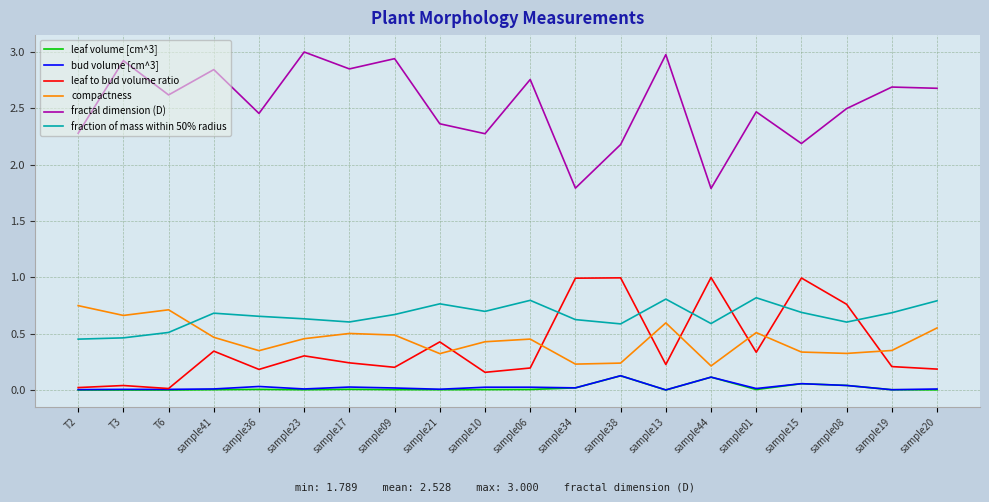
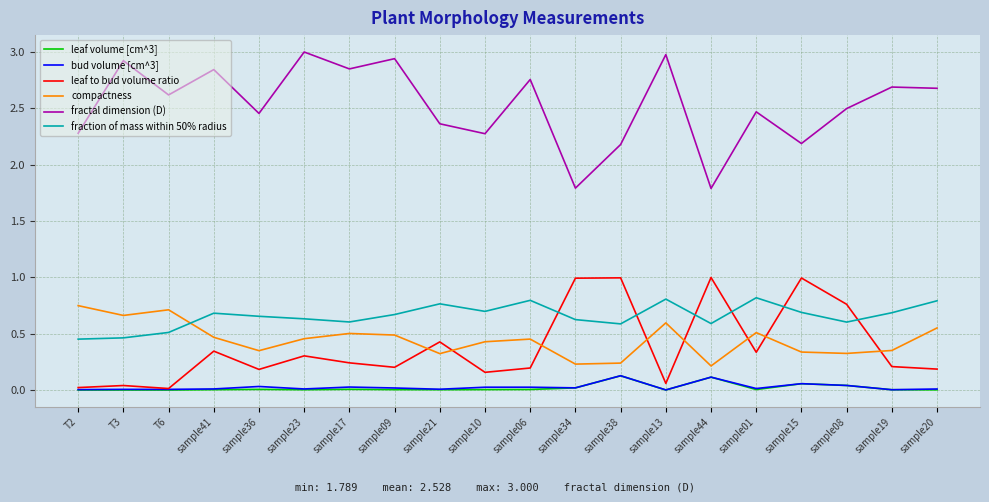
  {
    "leaf volume [cm^3]": {
      "sample36": 0.01
    },
    "bud volume [cm^3]": {
      "sample36": 0.03
    },
    "leaf to bud volume ratio": {
      "T3": 0.04,
      "sample41": 0.35,
      "sample36": 0.18,
      "sample23": 0.30,
      "sample17": 0.24,
      "sample09": 0.20,
      "sample21": 0.43,
      "sample10": 0.16,
      "sample06": 0.20,
      "sample34": 0.99,
      "sample38": 1.00,
-     "sample13": 0.23,
+     "sample13": 0.06,
      "sample44": 1.00,
      "sample01": 0.34,
      "sample15": 0.99,
      "sample08": 0.76,
      "sample19": 0.21,
      "sample20": 0.19
    },
    "compactness": {
      "T2": 0.75,
      "T3": 0.66,
      "T6": 0.71,
      "sample41": 0.47,
      "sample36": 0.35,
      "sample23": 0.46,
      "sample17": 0.50,
      "sample09": 0.49,
      "sample21": 0.32,
      "sample10": 0.43,
      "sample06": 0.45,
      "sample34": 0.23,
      "sample38": 0.24,
      "sample13": 0.60,
      "sample44": 0.21,
      "sample01": 0.51,
      "sample15": 0.34,
      "sample08": 0.33,
      "sample19": 0.35,
      "sample20": 0.55
    },
    "fractal dimension (D)": {
      "sample36": 2.45,
      "sample23": 3.00,
      "sample17": 2.85,
      "sample09": 2.94,
      "sample21": 2.36,
      "sample10": 2.28,
      "sample06": 2.76,
      "sample34": 1.79,
      "sample38": 2.18,
      "sample13": 2.98,
      "sample44": 1.79,
      "sample01": 2.47,
      "sample15": 2.19,
      "sample08": 2.50,
      "sample19": 2.69,
      "sample20": 2.68
    },
    "fraction of mass within 50% radius": {
      "T2": 0.45,
      "T3": 0.46,
      "T6": 0.51,
      "sample41": 0.68,
      "sample36": 0.65,
      "sample23": 0.63,
      "sample17": 0.60,
      "sample09": 0.67,
      "sample21": 0.77,
      "sample10": 0.70,
      "sample06": 0.80,
      "sample34": 0.63,
      "sample38": 0.59,
      "sample13": 0.81,
      "sample44": 0.59,
      "sample01": 0.82,
      "sample15": 0.69,
      "sample08": 0.60,
      "sample19": 0.69,
      "sample20": 0.79
    }
  }
